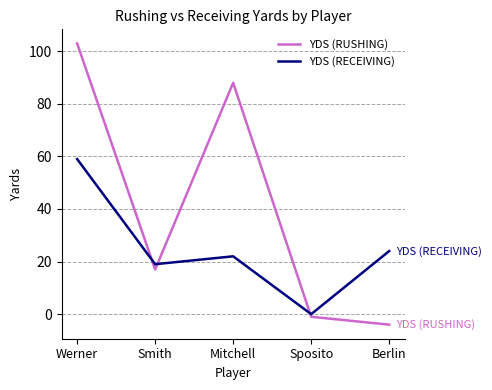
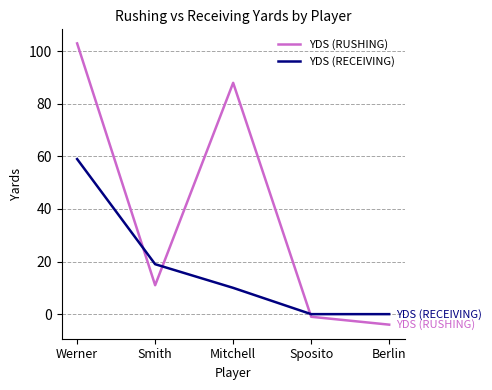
  {
    "YDS (RUSHING)": {
      "Werner": 103,
-     "Smith": 17,
+     "Smith": 11,
      "Mitchell": 88,
      "Sposito": -1,
      "Berlin": -4
    },
    "YDS (RECEIVING)": {
      "Werner": 59,
      "Smith": 19,
-     "Mitchell": 22,
+     "Mitchell": 10,
      "Sposito": 0,
-     "Berlin": 24
+     "Berlin": 0
    }
  }
